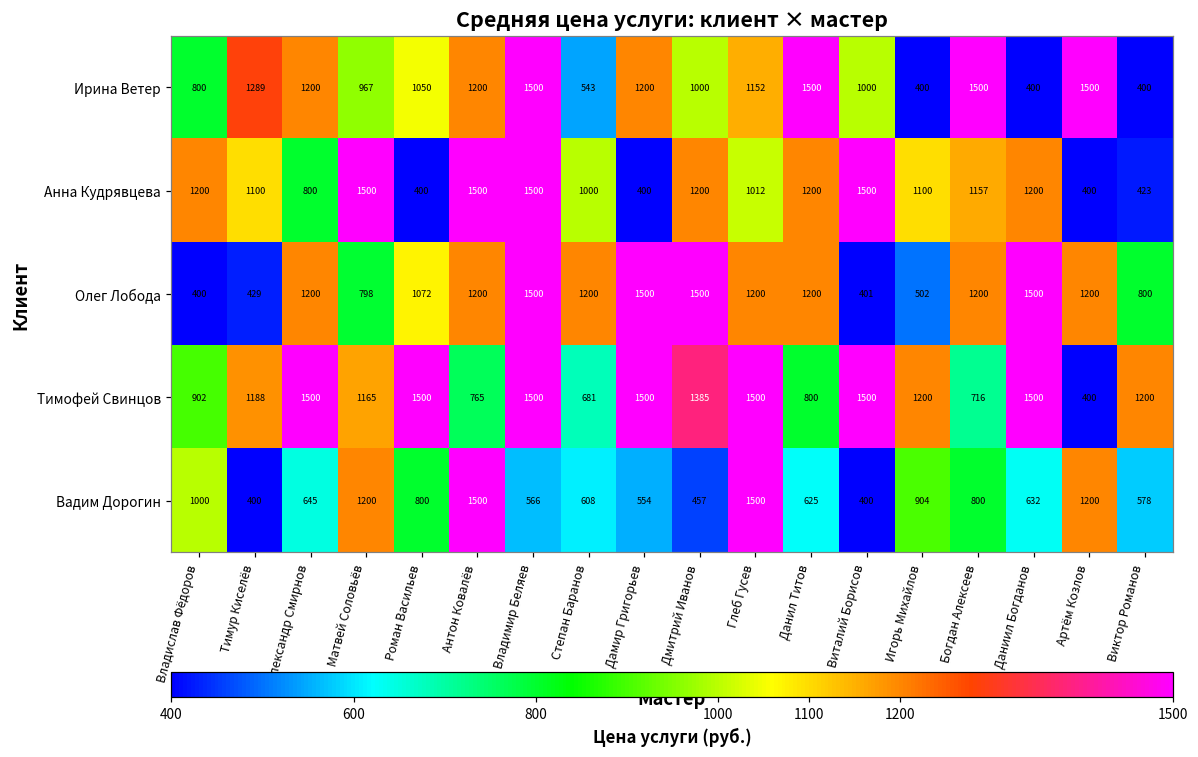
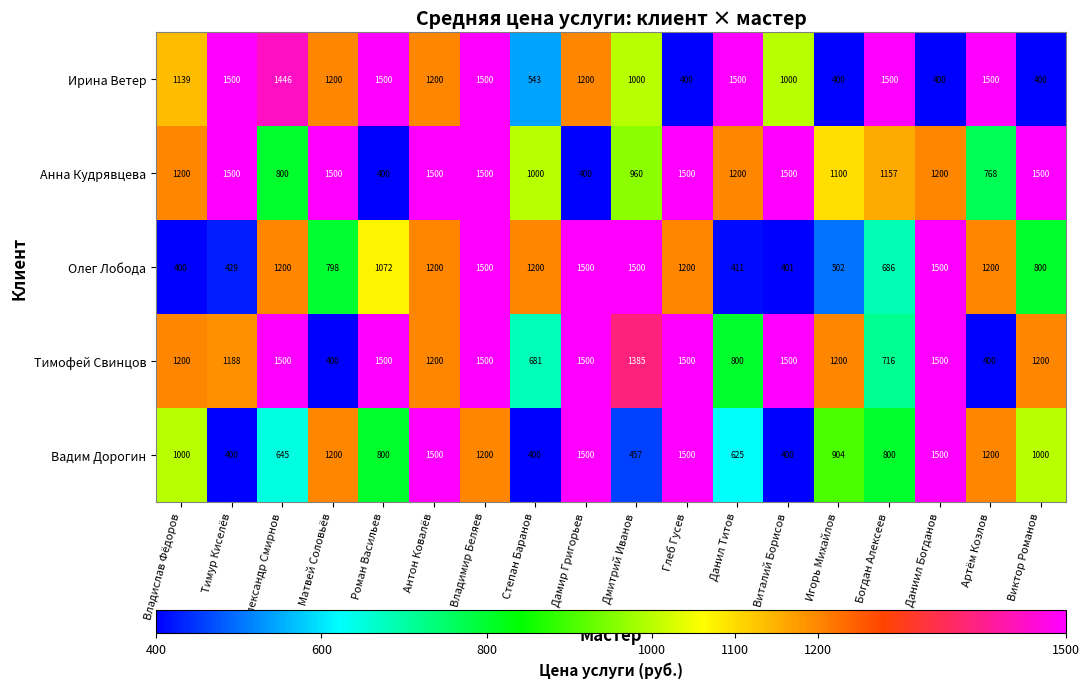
  {
    "Ирина Ветер": {
-     "Владислав Фёдоров": 800,
-     "Тимур Киселёв": 1289,
-     "Александр Смирнов": 1200,
-     "Матвей Соловьёв": 967,
-     "Роман Васильев": 1050,
+     "Владислав Фёдоров": 1139,
+     "Тимур Киселёв": 1500,
+     "Александр Смирнов": 1446,
+     "Матвей Соловьёв": 1200,
+     "Роман Васильев": 1500,
      "Антон Ковалёв": 1200,
      "Владимир Беляев": 1500,
      "Степан Баранов": 543,
      "Дамир Григорьев": 1200,
      "Дмитрий Иванов": 1000,
-     "Глеб Гусев": 1152,
+     "Глеб Гусев": 400,
      "Данил Титов": 1500,
      "Виталий Борисов": 1000,
      "Игорь Михайлов": 400,
      "Богдан Алексеев": 1500,
      "Даниил Богданов": 400,
      "Артём Козлов": 1500,
      "Виктор Романов": 400
    },
    "Анна Кудрявцева": {
      "Владислав Фёдоров": 1200,
-     "Тимур Киселёв": 1100,
+     "Тимур Киселёв": 1500,
      "Александр Смирнов": 800,
      "Матвей Соловьёв": 1500,
      "Роман Васильев": 400,
      "Антон Ковалёв": 1500,
      "Владимир Беляев": 1500,
      "Степан Баранов": 1000,
      "Дамир Григорьев": 400,
-     "Дмитрий Иванов": 1200,
-     "Глеб Гусев": 1012,
+     "Дмитрий Иванов": 960,
+     "Глеб Гусев": 1500,
      "Данил Титов": 1200,
      "Виталий Борисов": 1500,
      "Игорь Михайлов": 1100,
      "Богдан Алексеев": 1157,
      "Даниил Богданов": 1200,
-     "Артём Козлов": 400,
-     "Виктор Романов": 423
+     "Артём Козлов": 768,
+     "Виктор Романов": 1500
    },
    "Олег Лобода": {
      "Владислав Фёдоров": 400,
      "Тимур Киселёв": 429,
      "Александр Смирнов": 1200,
      "Матвей Соловьёв": 798,
      "Роман Васильев": 1072,
      "Антон Ковалёв": 1200,
      "Владимир Беляев": 1500,
      "Степан Баранов": 1200,
      "Дамир Григорьев": 1500,
      "Дмитрий Иванов": 1500,
      "Глеб Гусев": 1200,
-     "Данил Титов": 1200,
+     "Данил Титов": 411,
      "Виталий Борисов": 401,
      "Игорь Михайлов": 502,
-     "Богдан Алексеев": 1200,
+     "Богдан Алексеев": 686,
      "Даниил Богданов": 1500,
      "Артём Козлов": 1200,
      "Виктор Романов": 800
    },
    "Тимофей Свинцов": {
-     "Владислав Фёдоров": 902,
+     "Владислав Фёдоров": 1200,
      "Тимур Киселёв": 1188,
      "Александр Смирнов": 1500,
-     "Матвей Соловьёв": 1165,
+     "Матвей Соловьёв": 400,
      "Роман Васильев": 1500,
-     "Антон Ковалёв": 765,
+     "Антон Ковалёв": 1200,
      "Владимир Беляев": 1500,
      "Степан Баранов": 681,
      "Дамир Григорьев": 1500,
      "Дмитрий Иванов": 1385,
      "Глеб Гусев": 1500,
      "Данил Титов": 800,
      "Виталий Борисов": 1500,
      "Игорь Михайлов": 1200,
      "Богдан Алексеев": 716,
      "Даниил Богданов": 1500,
      "Артём Козлов": 400,
      "Виктор Романов": 1200
    },
    "Вадим Дорогин": {
      "Владислав Фёдоров": 1000,
      "Тимур Киселёв": 400,
      "Александр Смирнов": 645,
      "Матвей Соловьёв": 1200,
      "Роман Васильев": 800,
      "Антон Ковалёв": 1500,
-     "Владимир Беляев": 566,
-     "Степан Баранов": 608,
-     "Дамир Григорьев": 554,
+     "Владимир Беляев": 1200,
+     "Степан Баранов": 400,
+     "Дамир Григорьев": 1500,
      "Дмитрий Иванов": 457,
      "Глеб Гусев": 1500,
      "Данил Титов": 625,
      "Виталий Борисов": 400,
      "Игорь Михайлов": 904,
      "Богдан Алексеев": 800,
-     "Даниил Богданов": 632,
+     "Даниил Богданов": 1500,
      "Артём Козлов": 1200,
-     "Виктор Романов": 578
+     "Виктор Романов": 1000
    }
  }
